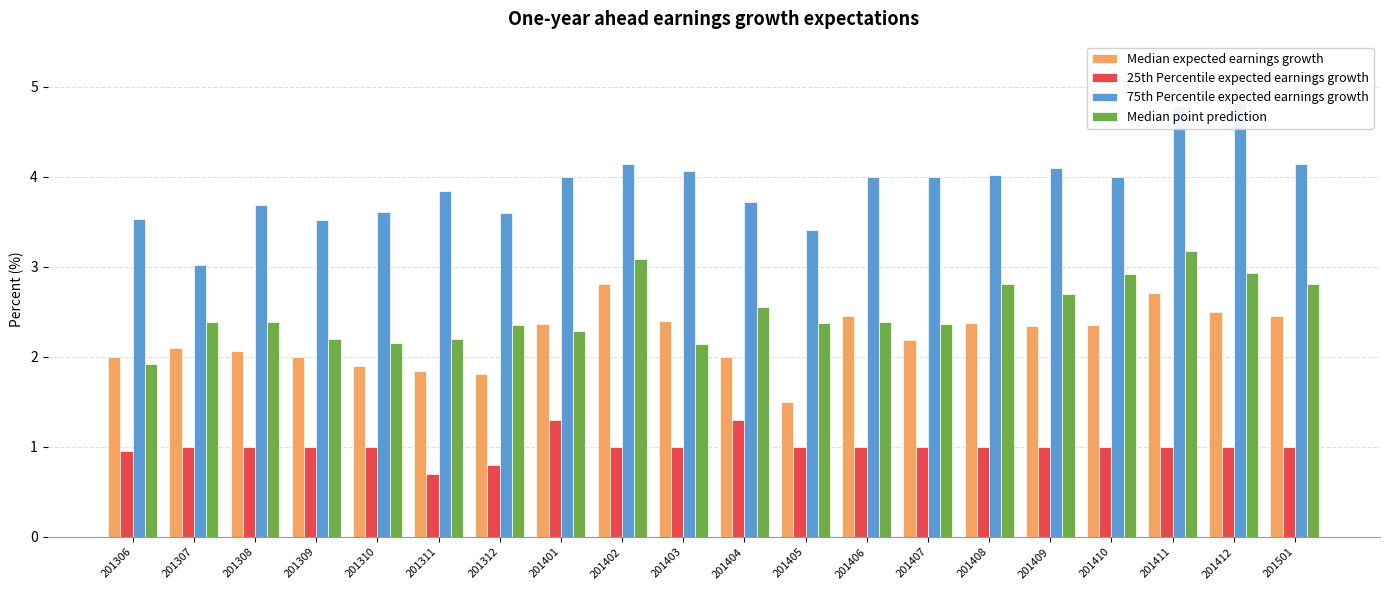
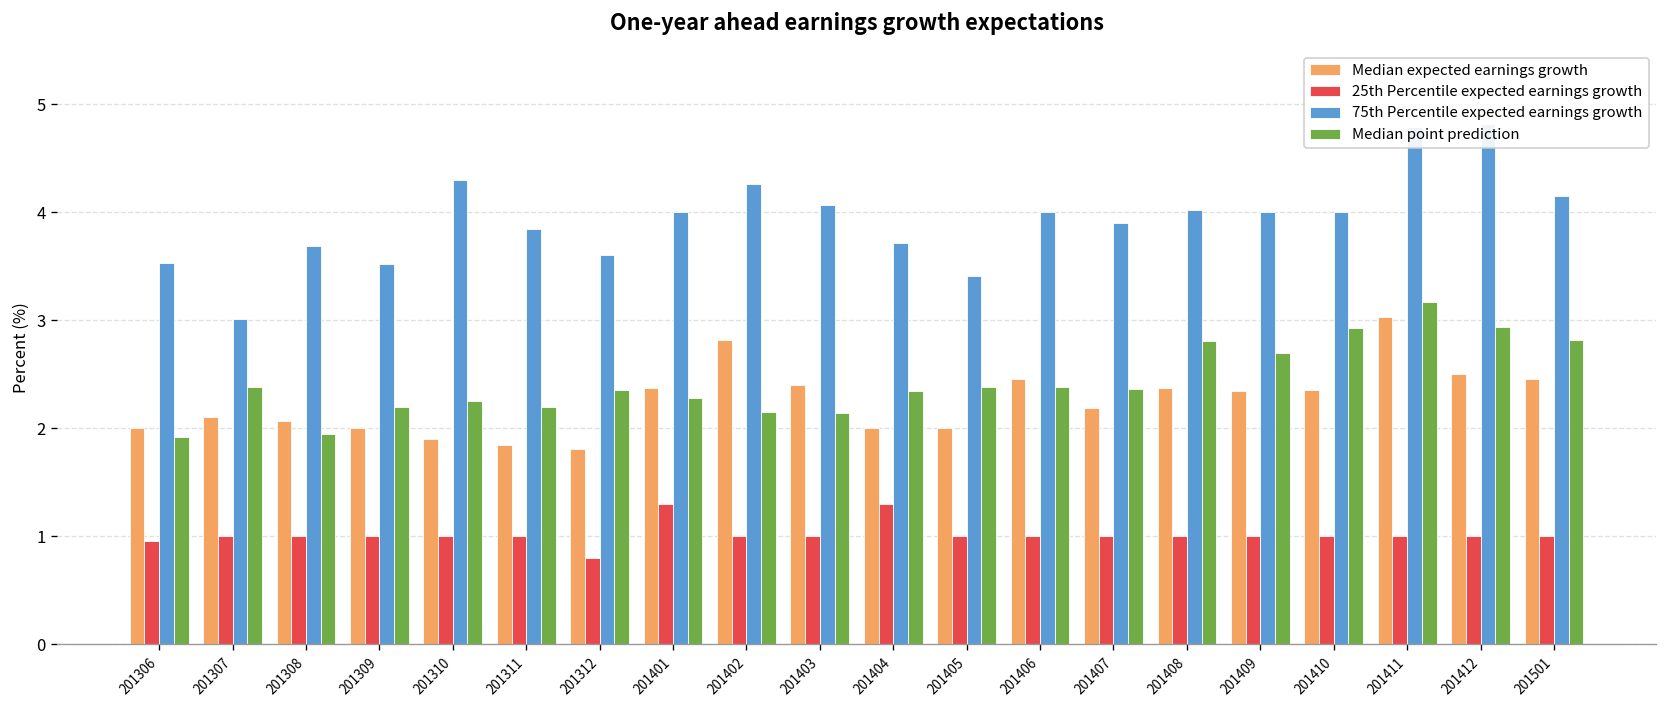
  {
    "Median expected earnings growth": {
      "201306": 2.0,
      "201307": 2.1,
      "201308": 2.1,
      "201309": 2.0,
      "201310": 1.9,
      "201311": 1.8,
      "201312": 1.8,
      "201401": 2.4,
      "201402": 2.8,
      "201403": 2.4,
      "201404": 2.0,
-     "201405": 1.5,
+     "201405": 2.0,
      "201406": 2.5,
      "201407": 2.2,
      "201408": 2.4,
      "201409": 2.3,
      "201410": 2.4,
-     "201411": 2.7,
+     "201411": 3.0,
      "201412": 2.5,
      "201501": 2.5
    },
    "25th Percentile expected earnings growth": {
      "201306": 1.0,
      "201307": 1.0,
      "201308": 1.0,
      "201309": 1.0,
      "201310": 1.0,
-     "201311": 0.7,
+     "201311": 1.0,
      "201312": 0.8,
      "201401": 1.3,
      "201402": 1.0,
      "201403": 1.0,
      "201404": 1.3,
      "201405": 1.0,
      "201406": 1.0,
      "201407": 1.0,
      "201408": 1.0,
      "201409": 1.0,
      "201410": 1.0,
      "201411": 1.0,
      "201412": 1.0,
      "201501": 1.0
    },
    "75th Percentile expected earnings growth": {
      "201306": 3.5,
      "201307": 3.0,
      "201308": 3.7,
      "201309": 3.5,
-     "201310": 3.6,
+     "201310": 4.3,
      "201311": 3.8,
      "201312": 3.6,
      "201401": 4.0,
-     "201402": 4.1,
+     "201402": 4.3,
      "201403": 4.1,
      "201404": 3.7,
      "201405": 3.4,
      "201406": 4.0,
-     "201407": 4.0,
+     "201407": 3.9,
      "201408": 4.0,
-     "201409": 4.1,
+     "201409": 4.0,
      "201410": 4.0,
      "201501": 4.1
    },
    "Median point prediction": {
      "201306": 1.9,
      "201307": 2.4,
-     "201308": 2.4,
+     "201308": 1.9,
      "201309": 2.2,
-     "201310": 2.2,
+     "201310": 2.3,
      "201311": 2.2,
      "201312": 2.4,
      "201401": 2.3,
-     "201402": 3.1,
+     "201402": 2.2,
      "201403": 2.1,
-     "201404": 2.6,
+     "201404": 2.3,
      "201405": 2.4,
      "201406": 2.4,
      "201407": 2.4,
      "201408": 2.8,
      "201409": 2.7,
      "201410": 2.9,
      "201411": 3.2,
      "201412": 2.9,
      "201501": 2.8
    }
  }
